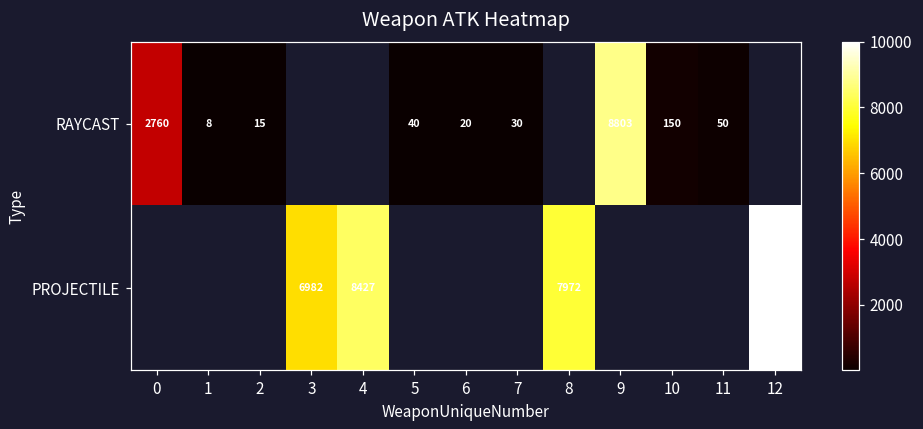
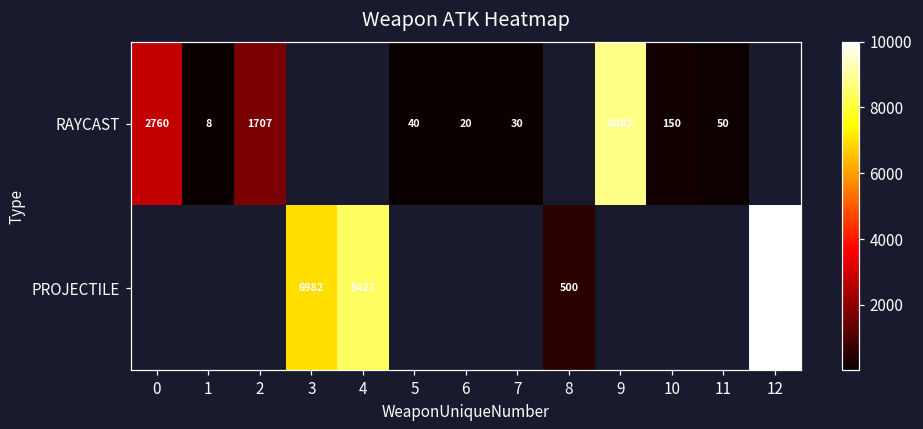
  {
    "RAYCAST": {
      "0": 2760,
      "1": 8,
-     "2": 15,
+     "2": 1707,
      "5": 40,
      "6": 20,
      "7": 30,
      "9": 8803,
      "10": 150,
      "11": 50
    },
    "PROJECTILE": {
      "3": 6982,
      "4": 8427,
-     "8": 7972
+     "8": 500
    }
  }
